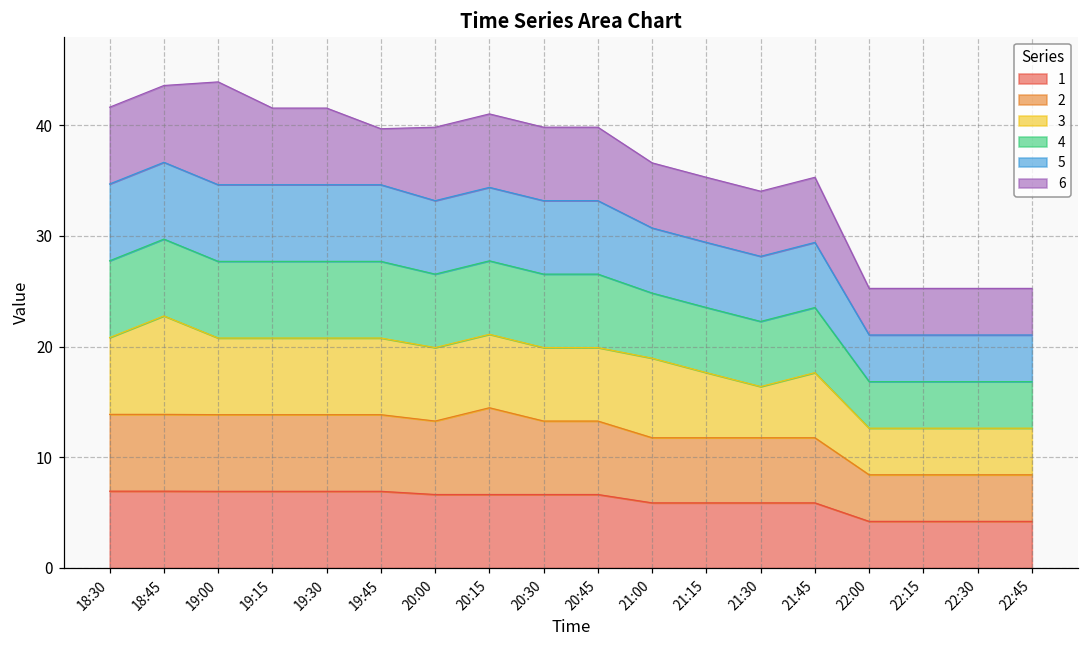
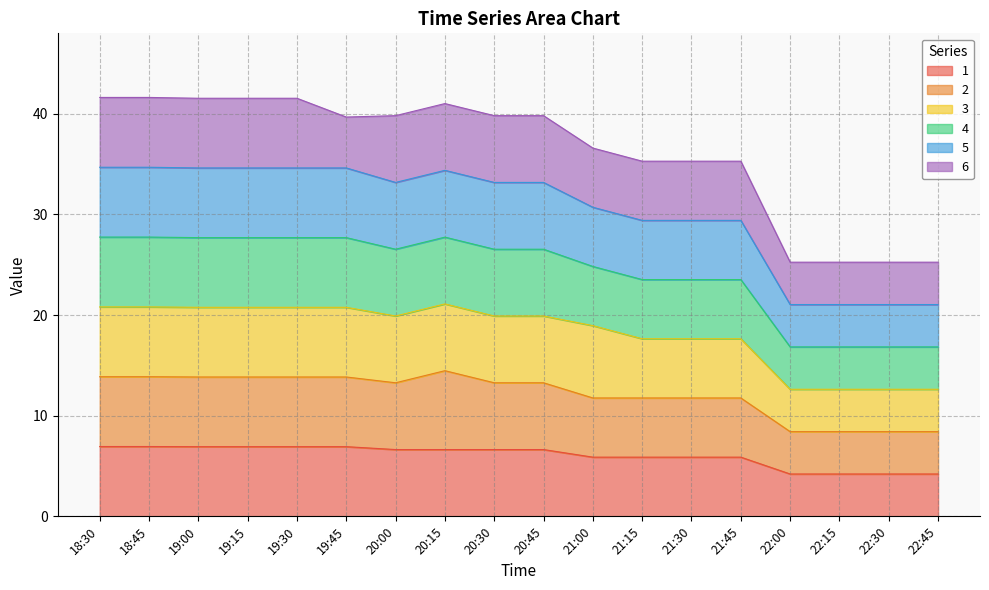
  {
    "3": {
      "18:30": 6.9,
-     "18:45": 8.9,
+     "18:45": 6.9,
      "19:00": 6.9,
      "19:15": 6.9,
      "19:30": 6.9,
      "19:45": 6.9,
      "20:00": 6.6,
      "20:15": 6.6,
      "20:30": 6.6,
      "20:45": 6.6,
      "21:00": 7.2,
      "21:15": 5.9,
-     "21:30": 4.6,
+     "21:30": 5.9,
      "21:45": 5.9,
      "22:00": 4.2,
      "22:15": 4.2,
      "22:30": 4.2,
      "22:45": 4.2
    },
    "4": {
      "18:30": 6.9,
      "18:45": 6.9,
      "19:00": 6.9,
      "19:15": 6.9,
      "19:30": 6.9,
      "19:45": 6.9,
      "20:00": 6.6,
      "20:15": 6.6,
      "20:30": 6.6,
      "20:45": 6.6,
      "21:00": 5.9,
      "21:15": 5.9,
      "21:30": 5.9,
      "21:45": 5.9,
      "22:00": 4.2,
      "22:15": 4.2,
      "22:30": 4.2,
      "22:45": 4.2
    },
    "5": {
      "18:30": 6.9,
      "18:45": 6.9,
      "19:00": 6.9,
      "19:15": 6.9,
      "19:30": 6.9,
      "19:45": 6.9,
      "20:00": 6.6,
      "20:15": 6.6,
      "20:30": 6.6,
      "20:45": 6.6,
      "21:00": 5.9,
      "21:15": 5.9,
      "21:30": 5.9,
      "21:45": 5.9,
      "22:00": 4.2,
      "22:15": 4.2,
      "22:30": 4.2,
      "22:45": 4.2
    },
    "6": {
      "18:30": 6.9,
      "18:45": 6.9,
-     "19:00": 9.3,
+     "19:00": 6.9,
      "19:15": 6.9,
      "19:30": 6.9,
      "19:45": 5.1,
      "20:00": 6.6,
      "20:15": 6.6,
      "20:30": 6.6,
      "20:45": 6.6,
      "21:00": 5.9,
      "21:15": 5.9,
      "21:30": 5.9,
      "21:45": 5.9,
      "22:00": 4.2,
      "22:15": 4.2,
      "22:30": 4.2,
      "22:45": 4.2
    }
  }
